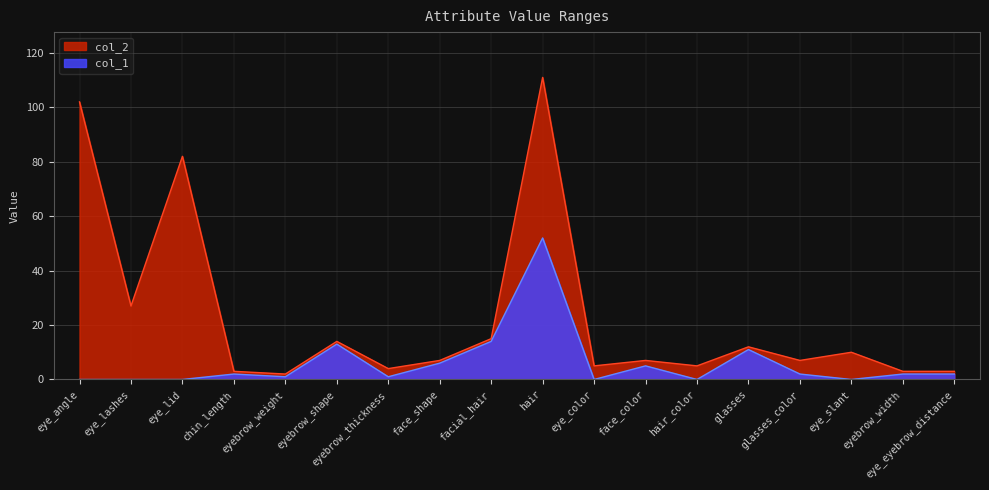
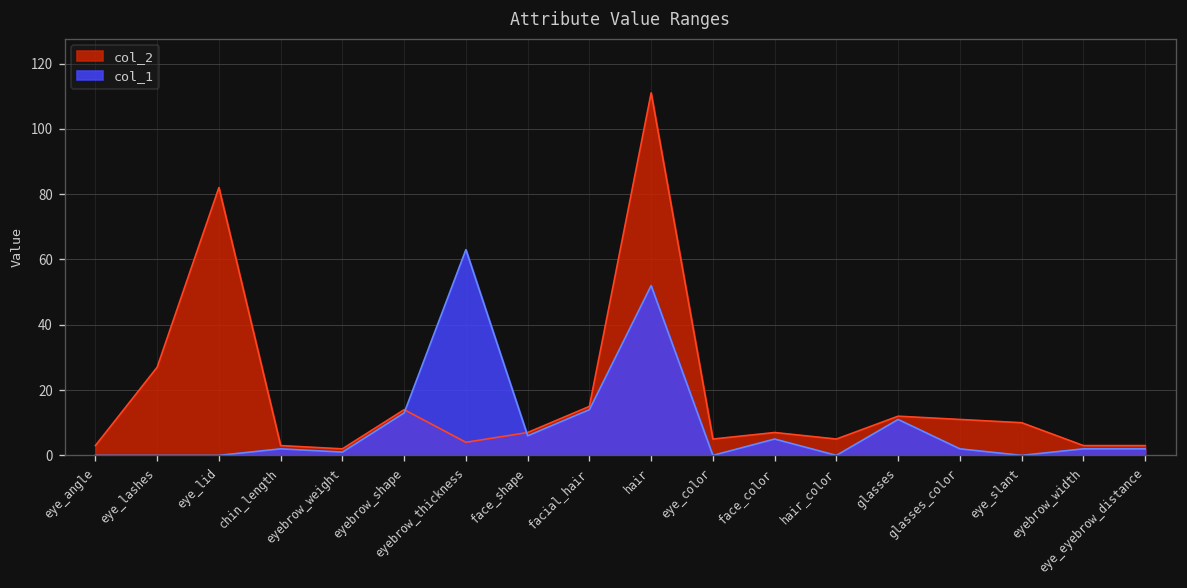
  {
    "col_2": {
-     "eye_angle": 102,
+     "eye_angle": 3,
      "eye_lashes": 27,
      "eye_lid": 82,
      "chin_length": 3,
      "eyebrow_weight": 2,
      "eyebrow_shape": 14,
      "eyebrow_thickness": 4,
      "face_shape": 7,
      "facial_hair": 15,
      "hair": 111,
      "eye_color": 5,
      "face_color": 7,
      "hair_color": 5,
      "glasses": 12,
-     "glasses_color": 7,
+     "glasses_color": 11,
      "eye_slant": 10,
      "eyebrow_width": 3,
      "eye_eyebrow_distance": 3
    },
    "col_1": {
      "eye_angle": 0,
      "eye_lashes": 0,
      "eye_lid": 0,
      "chin_length": 2,
      "eyebrow_weight": 1,
      "eyebrow_shape": 13,
-     "eyebrow_thickness": 1,
+     "eyebrow_thickness": 63,
      "face_shape": 6,
      "facial_hair": 14,
      "hair": 52,
      "eye_color": 0,
      "face_color": 5,
      "hair_color": 0,
      "glasses": 11,
      "glasses_color": 2,
      "eye_slant": 0,
      "eyebrow_width": 2,
      "eye_eyebrow_distance": 2
    }
  }
